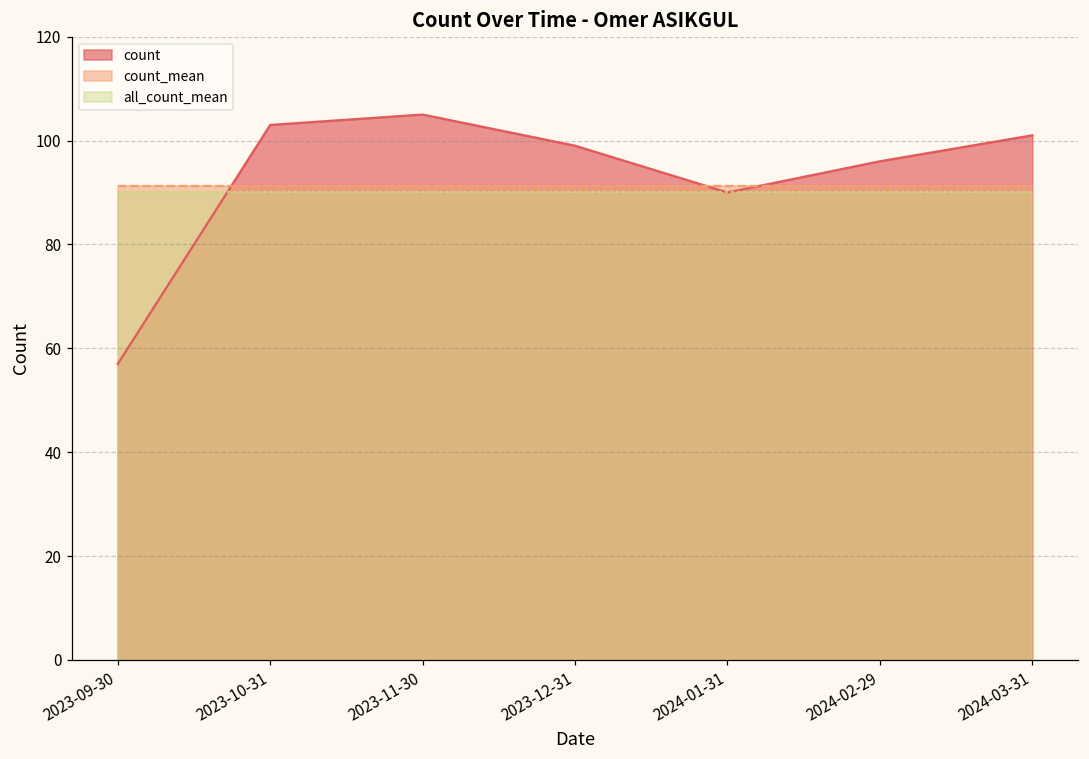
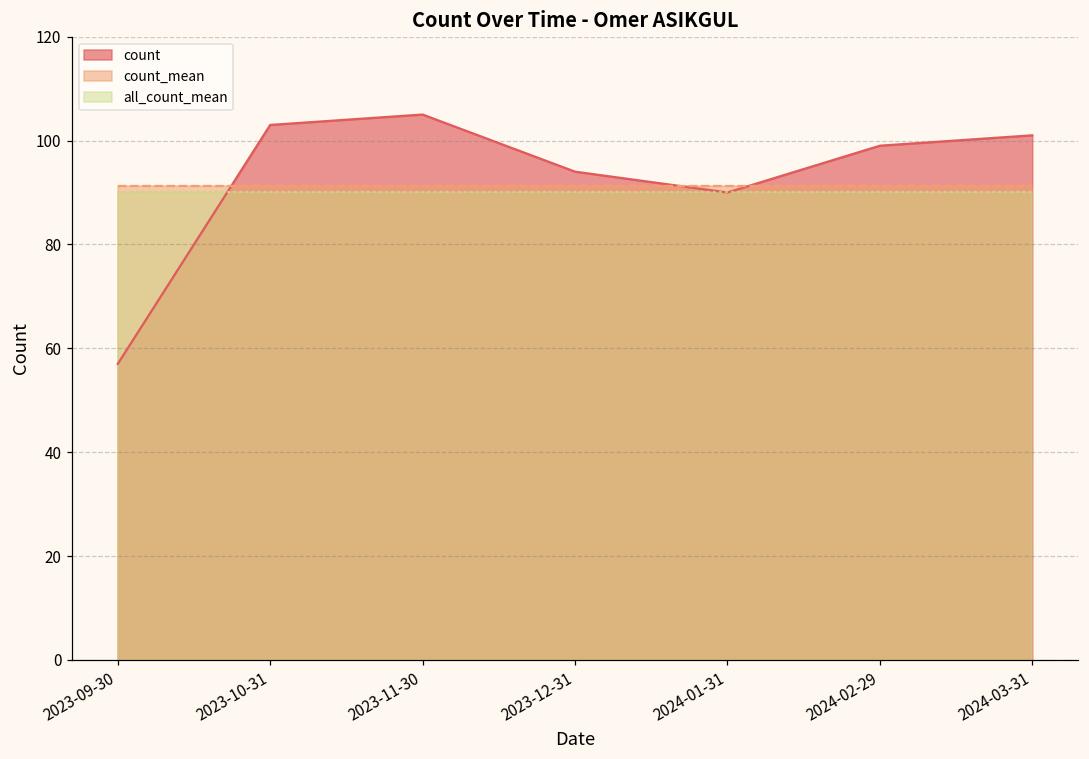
  {
    "count": {
      "2023-09-30": 57,
      "2023-10-31": 103,
      "2023-11-30": 105,
-     "2023-12-31": 99,
-     "2024-02-29": 96,
+     "2023-12-31": 94,
+     "2024-02-29": 99,
      "2024-03-31": 101
    },
    "count_mean": {
      "2023-09-30": 91,
      "2023-10-31": 91,
      "2023-11-30": 91,
      "2023-12-31": 91,
      "2024-01-31": 91,
      "2024-02-29": 91,
      "2024-03-31": 91
    },
    "all_count_mean": {
      "2023-09-30": 90,
      "2023-10-31": 90,
      "2023-11-30": 90,
      "2023-12-31": 90,
      "2024-02-29": 90,
      "2024-03-31": 90
    }
  }
